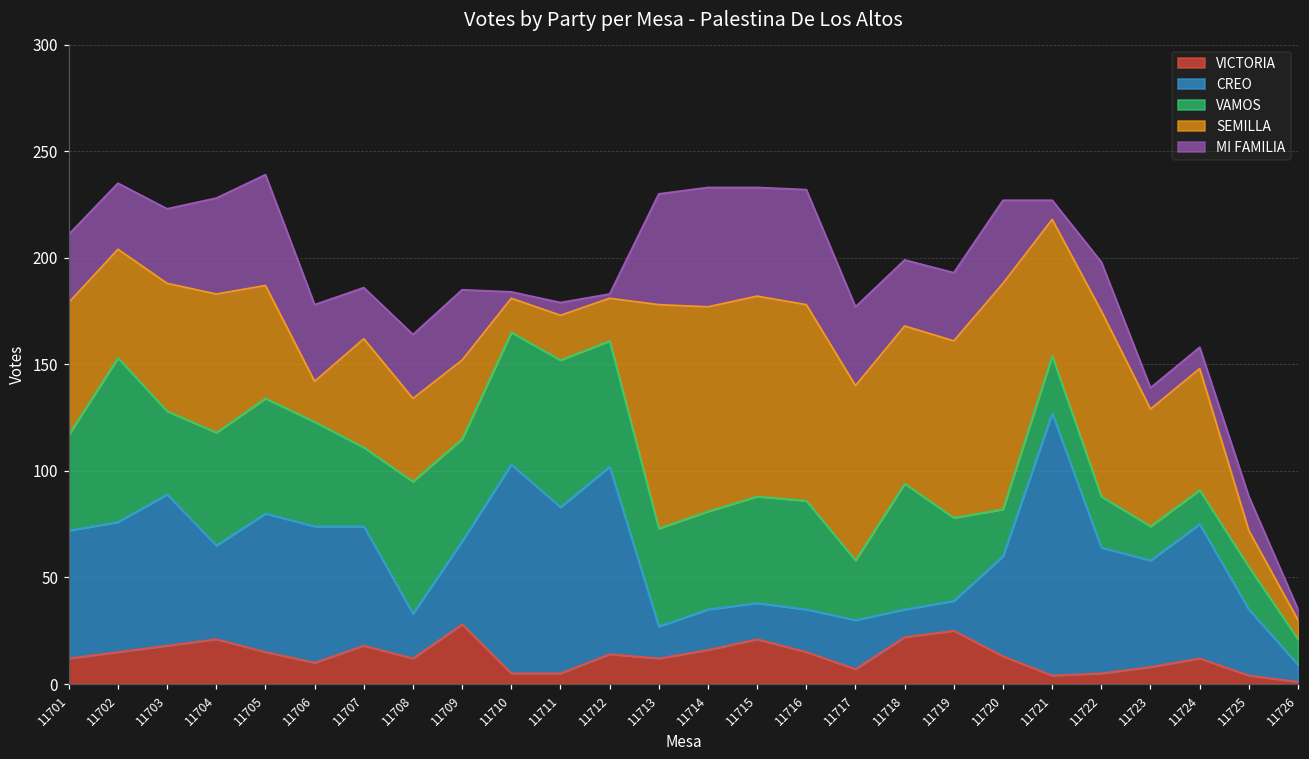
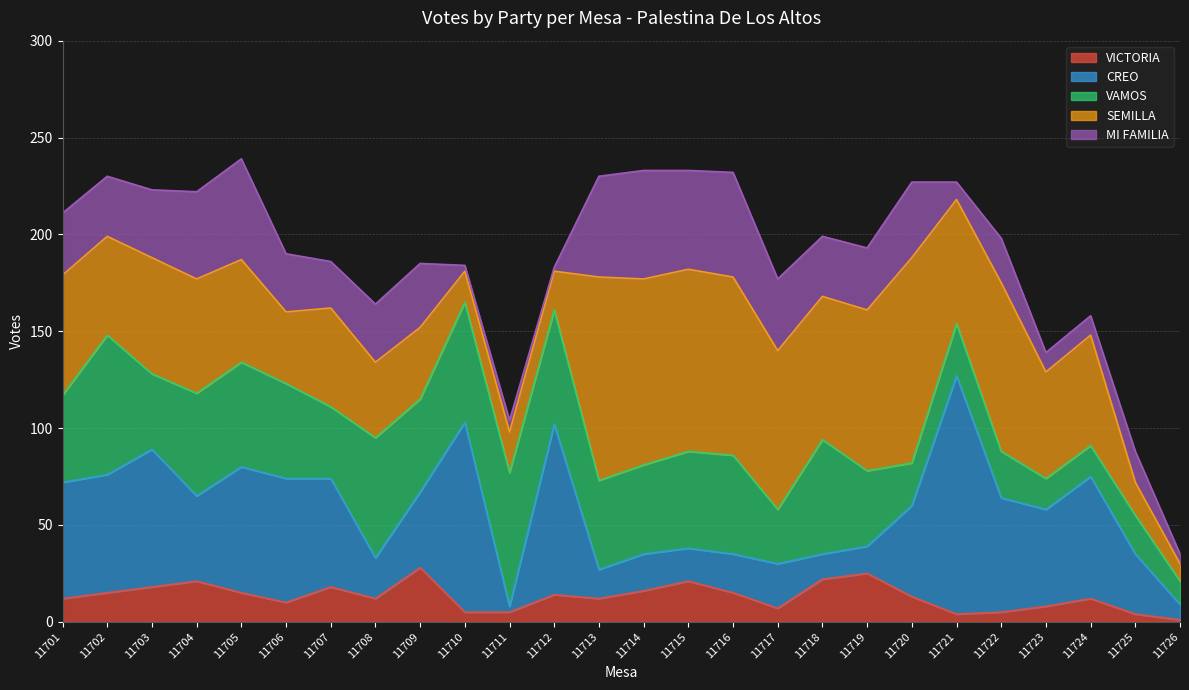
  {
    "VICTORIA": {
      "11701": 12,
      "11702": 15,
      "11703": 18,
      "11704": 21,
      "11705": 15,
      "11706": 10,
      "11707": 18,
      "11708": 12,
      "11709": 28,
      "11710": 5,
      "11711": 5,
      "11712": 14,
      "11713": 12,
      "11714": 16,
      "11715": 21,
      "11716": 15,
      "11717": 7,
      "11718": 22,
      "11719": 25,
      "11720": 13,
      "11721": 4,
      "11722": 5,
      "11723": 8,
      "11724": 12,
      "11725": 4,
      "11726": 1
    },
    "CREO": {
      "11701": 60,
      "11702": 61,
      "11703": 71,
      "11704": 44,
      "11705": 65,
      "11706": 64,
      "11707": 56,
      "11708": 21,
      "11709": 39,
      "11710": 98,
-     "11711": 78,
+     "11711": 3,
      "11712": 88,
      "11713": 15,
      "11714": 19,
      "11715": 17,
      "11716": 20,
      "11717": 23,
      "11718": 13,
      "11719": 14,
      "11720": 47,
      "11721": 123,
      "11722": 59,
      "11723": 50,
      "11724": 63,
      "11725": 31,
      "11726": 8
    },
    "VAMOS": {
      "11701": 45,
-     "11702": 77,
+     "11702": 72,
      "11703": 39,
      "11704": 53,
      "11705": 54,
      "11706": 49,
      "11707": 37,
      "11708": 62,
      "11709": 48,
      "11710": 62,
      "11711": 69,
      "11712": 59,
      "11713": 46,
      "11714": 46,
      "11715": 50,
      "11716": 51,
      "11717": 28,
      "11718": 59,
      "11719": 39,
      "11720": 22,
      "11721": 27,
      "11722": 24,
      "11723": 16,
      "11724": 16,
      "11725": 20,
      "11726": 12
    },
    "SEMILLA": {
      "11701": 62,
      "11702": 51,
      "11703": 60,
-     "11704": 65,
+     "11704": 59,
      "11705": 53,
-     "11706": 19,
+     "11706": 37,
      "11707": 51,
      "11708": 39,
      "11709": 37,
      "11710": 16,
      "11711": 21,
      "11712": 20,
      "11713": 105,
      "11714": 96,
      "11715": 94,
      "11716": 92,
      "11717": 82,
      "11718": 74,
      "11719": 83,
      "11720": 106,
      "11721": 64,
      "11722": 87,
      "11723": 55,
      "11724": 57,
      "11725": 17,
      "11726": 9
    },
    "MI FAMILIA": {
      "11701": 32,
      "11702": 31,
      "11703": 35,
      "11704": 45,
      "11705": 52,
-     "11706": 36,
+     "11706": 30,
      "11707": 24,
      "11708": 30,
      "11709": 33,
      "11710": 3,
      "11711": 6,
      "11712": 2,
      "11713": 52,
      "11714": 56,
      "11715": 51,
      "11716": 54,
      "11717": 37,
      "11718": 31,
      "11719": 32,
      "11720": 39,
      "11721": 9,
      "11722": 23,
      "11723": 10,
      "11724": 10,
      "11725": 16,
      "11726": 5
    }
  }
